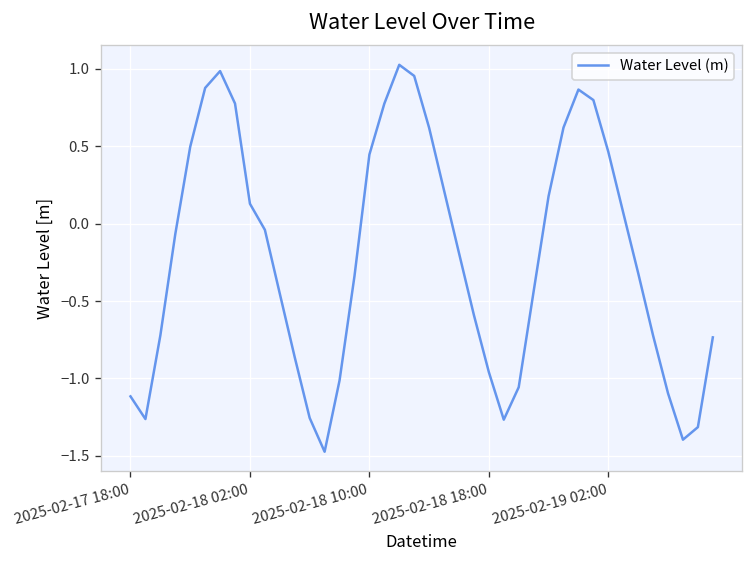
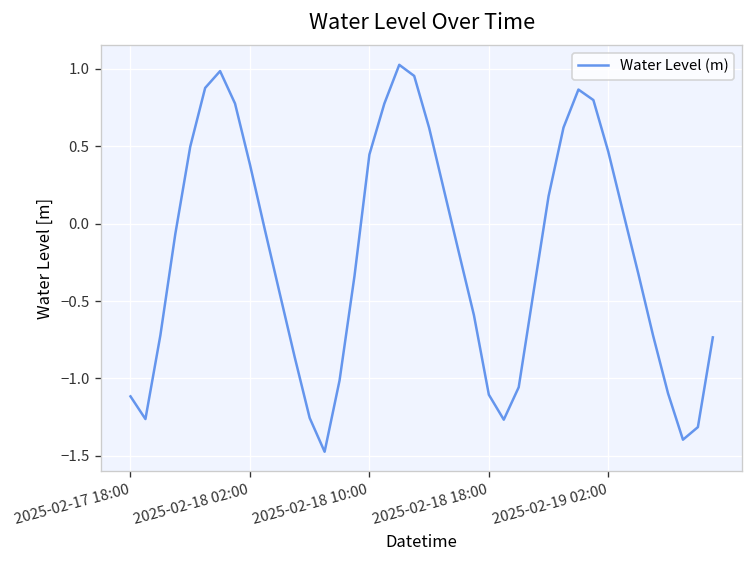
  {
    "2025-02-17 18:00": -1.12,
-   "2025-02-18 02:00": 0.13,
+   "2025-02-18 02:00": 0.38,
    "2025-02-18 10:00": 0.45,
-   "2025-02-18 18:00": -0.96,
+   "2025-02-18 18:00": -1.11,
    "2025-02-19 02:00": 0.46
  }
